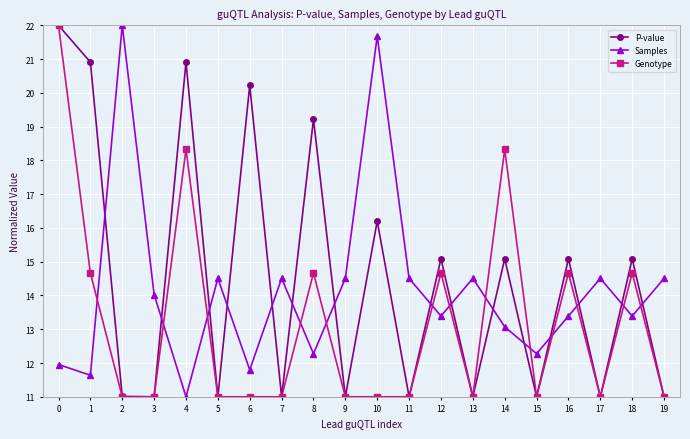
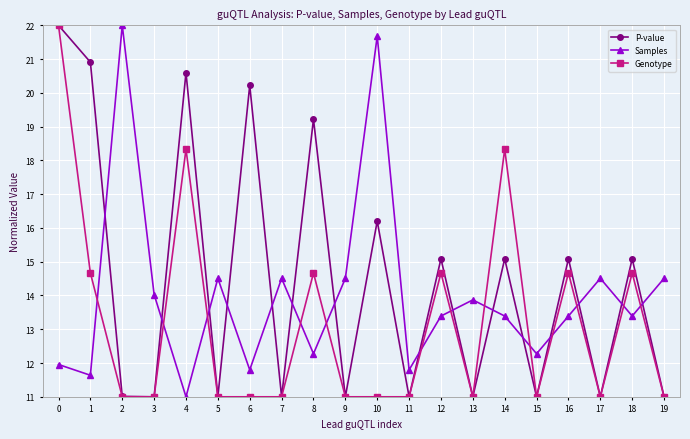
  {
    "P-value": {
      "1": 20.9,
-     "4": 20.9,
+     "4": 20.6,
      "6": 20.2,
      "8": 19.2,
      "10": 16.2,
      "12": 15.1,
      "14": 15.1,
      "16": 15.1,
      "18": 15.1
    },
    "Samples": {
      "0": 12.0,
      "1": 11.6,
      "2": 22.0,
      "3": 14.0,
      "4": 11.0,
      "5": 14.5,
      "6": 11.8,
      "7": 14.5,
      "8": 12.3,
      "9": 14.5,
      "10": 21.7,
-     "11": 14.5,
+     "11": 11.8,
      "12": 13.4,
-     "13": 14.5,
-     "14": 13.1,
+     "13": 13.9,
+     "14": 13.4,
      "15": 12.3,
      "16": 13.4,
      "17": 14.5,
      "18": 13.4,
      "19": 14.5
    },
    "Genotype": {
      "1": 14.7,
      "4": 18.3,
      "6": 11.0,
      "8": 14.7,
      "10": 11.0,
      "12": 14.7,
      "14": 18.3,
      "16": 14.7,
      "18": 14.7
    }
  }
